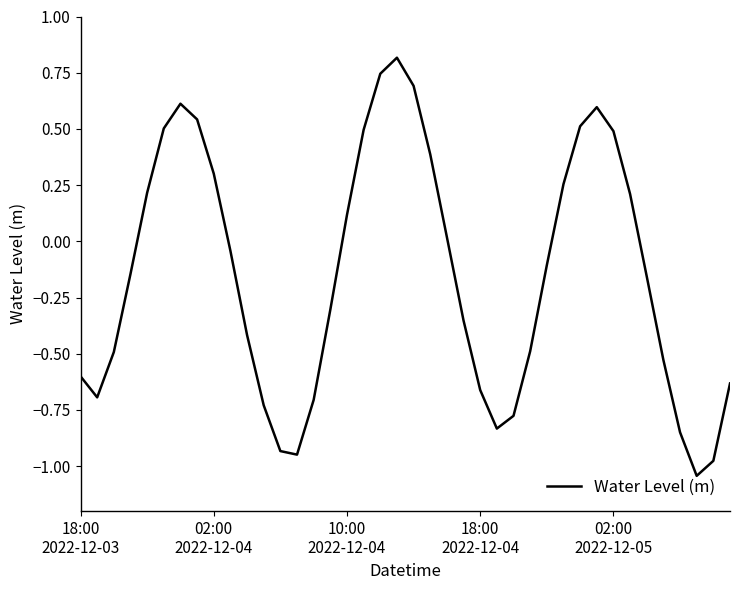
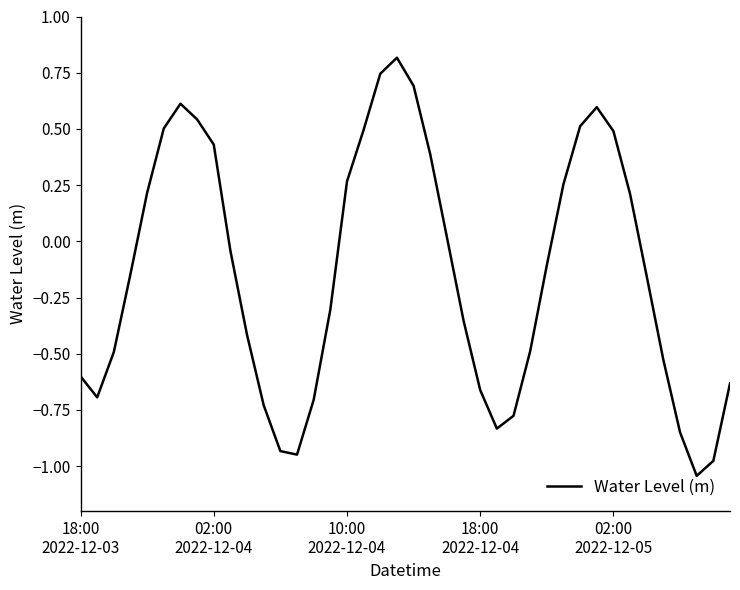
  {
    "18:00 2022-12-03": -0.60,
-   "02:00 2022-12-04": 0.30,
-   "10:00 2022-12-04": 0.12,
+   "02:00 2022-12-04": 0.43,
+   "10:00 2022-12-04": 0.27,
    "18:00 2022-12-04": -0.66,
    "02:00 2022-12-05": 0.49
  }
